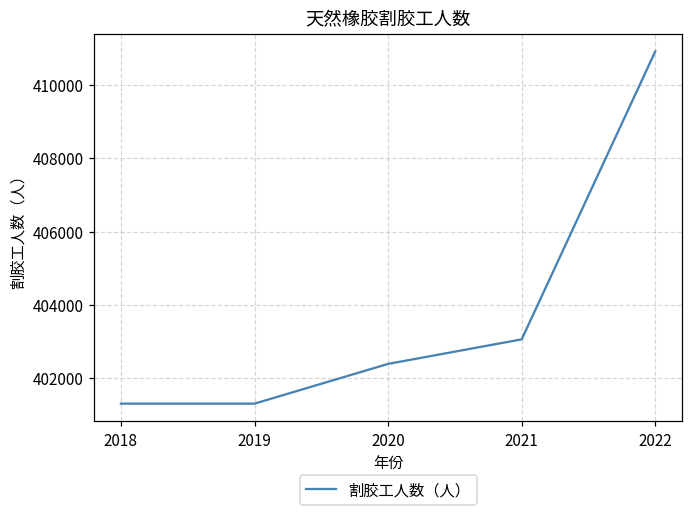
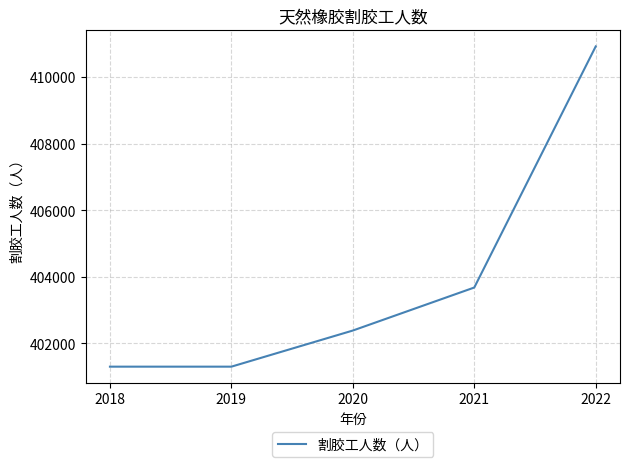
  {
    "2018": 401300,
    "2019": 401300,
    "2020": 402400,
-   "2021": 403100,
+   "2021": 403700,
    "2022": 410900
  }
